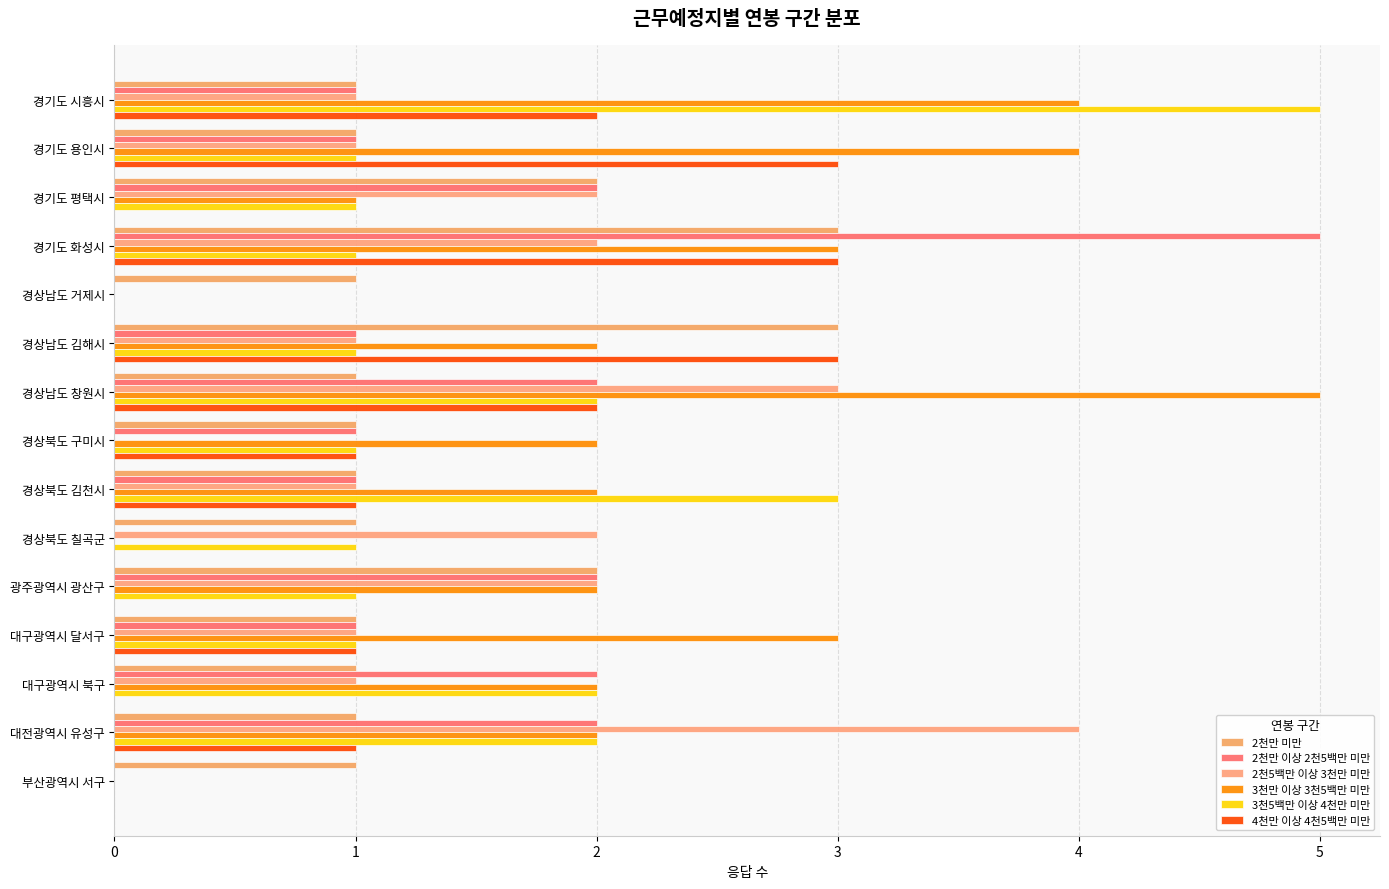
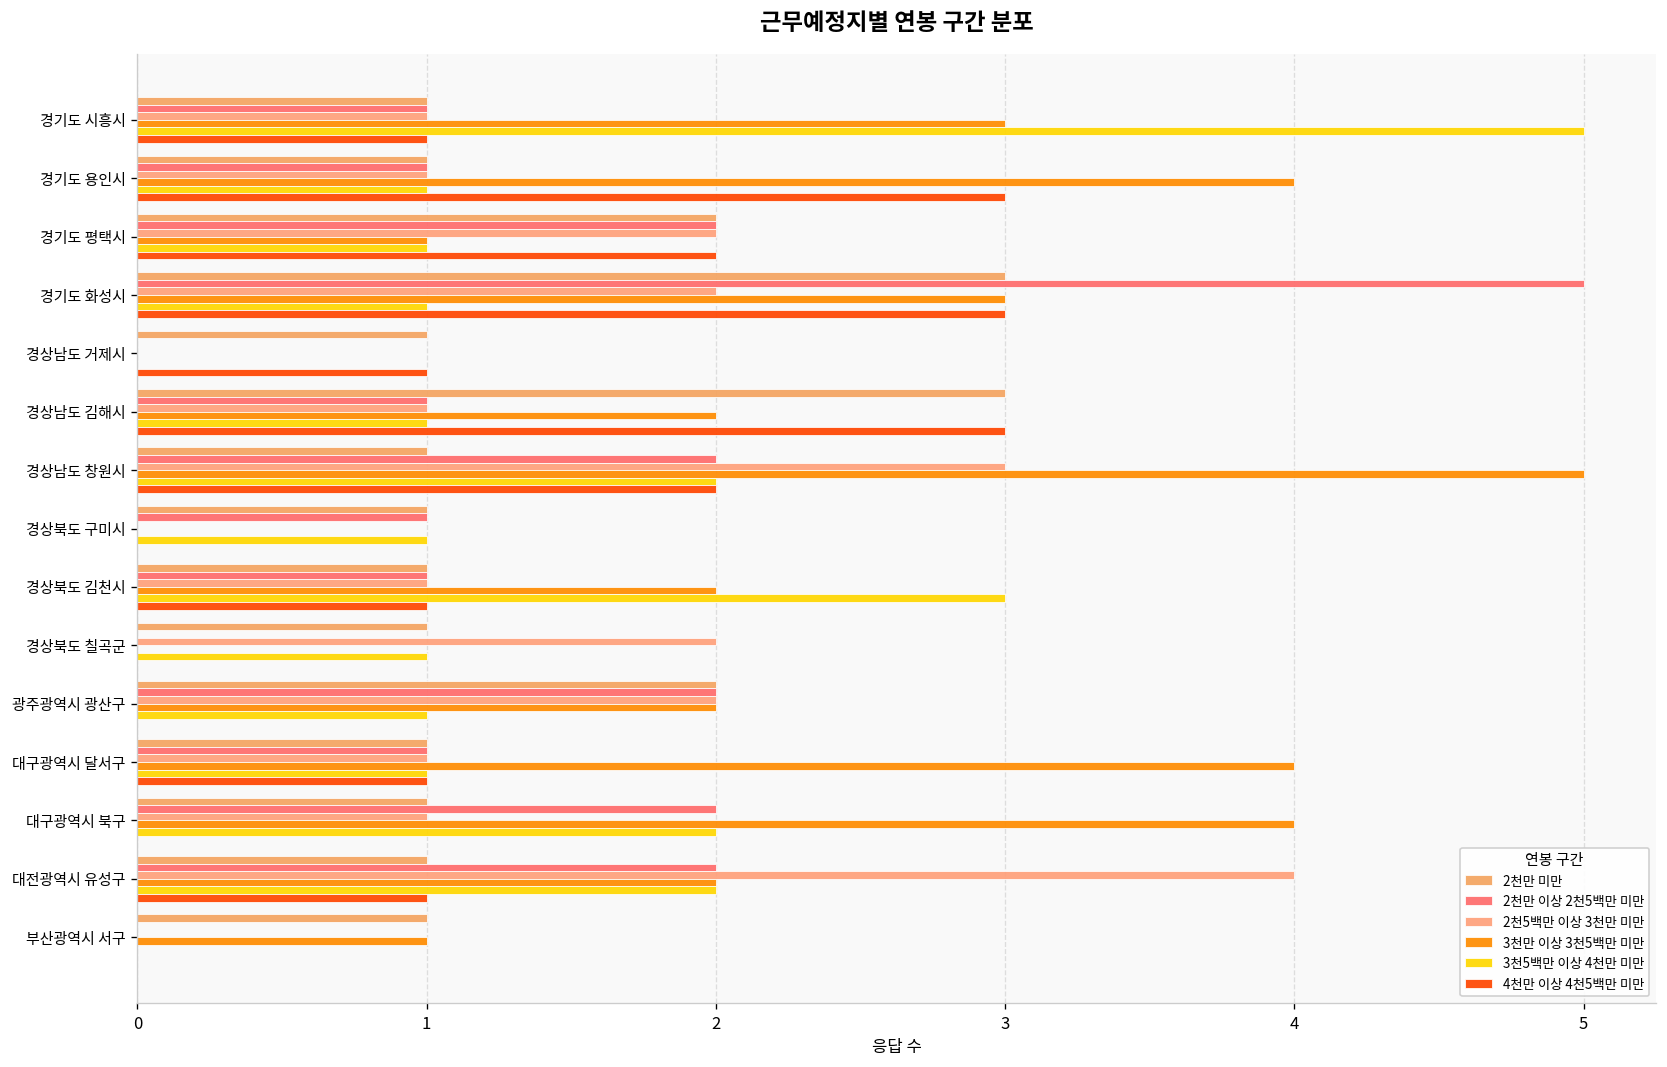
  {
    "3천만 이상 3천5백만 미만": {
-     "경기도 시흥시": 4,
+     "경기도 시흥시": 3,
      "경기도 용인시": 4,
      "경기도 평택시": 1,
      "경기도 화성시": 3,
      "경상남도 거제시": 0,
      "경상남도 김해시": 2,
      "경상남도 창원시": 5,
-     "경상북도 구미시": 2,
+     "경상북도 구미시": 0,
      "경상북도 김천시": 2,
      "경상북도 칠곡군": 0,
      "광주광역시 광산구": 2,
-     "대구광역시 달서구": 3,
-     "대구광역시 북구": 2,
+     "대구광역시 달서구": 4,
+     "대구광역시 북구": 4,
      "대전광역시 유성구": 2,
-     "부산광역시 서구": 0
+     "부산광역시 서구": 1
    },
    "3천5백만 이상 4천만 미만": {
      "경기도 시흥시": 5,
      "경기도 용인시": 1,
      "경기도 평택시": 1,
      "경기도 화성시": 1,
      "경상남도 거제시": 0,
      "경상남도 김해시": 1,
      "경상남도 창원시": 2,
      "경상북도 구미시": 1,
      "경상북도 김천시": 3,
      "경상북도 칠곡군": 1,
      "광주광역시 광산구": 1,
      "대구광역시 달서구": 1,
      "대구광역시 북구": 2,
      "대전광역시 유성구": 2,
      "부산광역시 서구": 0
    },
    "4천만 이상 4천5백만 미만": {
-     "경기도 시흥시": 2,
+     "경기도 시흥시": 1,
      "경기도 용인시": 3,
-     "경기도 평택시": 0,
+     "경기도 평택시": 2,
      "경기도 화성시": 3,
-     "경상남도 거제시": 0,
+     "경상남도 거제시": 1,
      "경상남도 김해시": 3,
      "경상남도 창원시": 2,
-     "경상북도 구미시": 1,
+     "경상북도 구미시": 0,
      "경상북도 김천시": 1,
      "경상북도 칠곡군": 0,
      "광주광역시 광산구": 0,
      "대구광역시 달서구": 1,
      "대구광역시 북구": 0,
      "대전광역시 유성구": 1,
      "부산광역시 서구": 0
    }
  }
